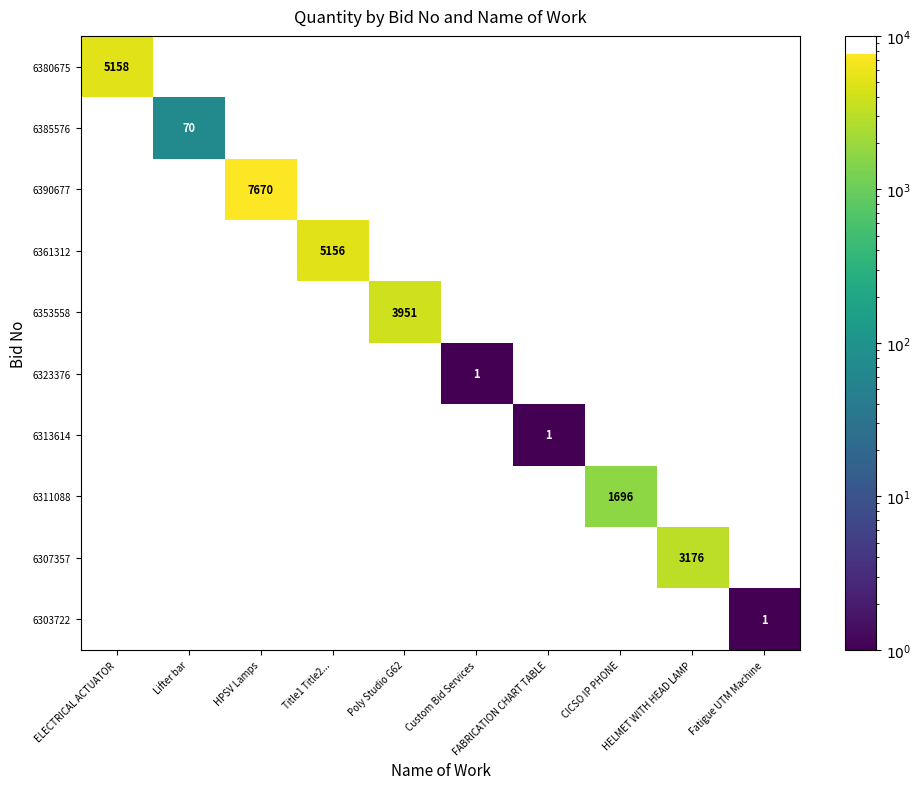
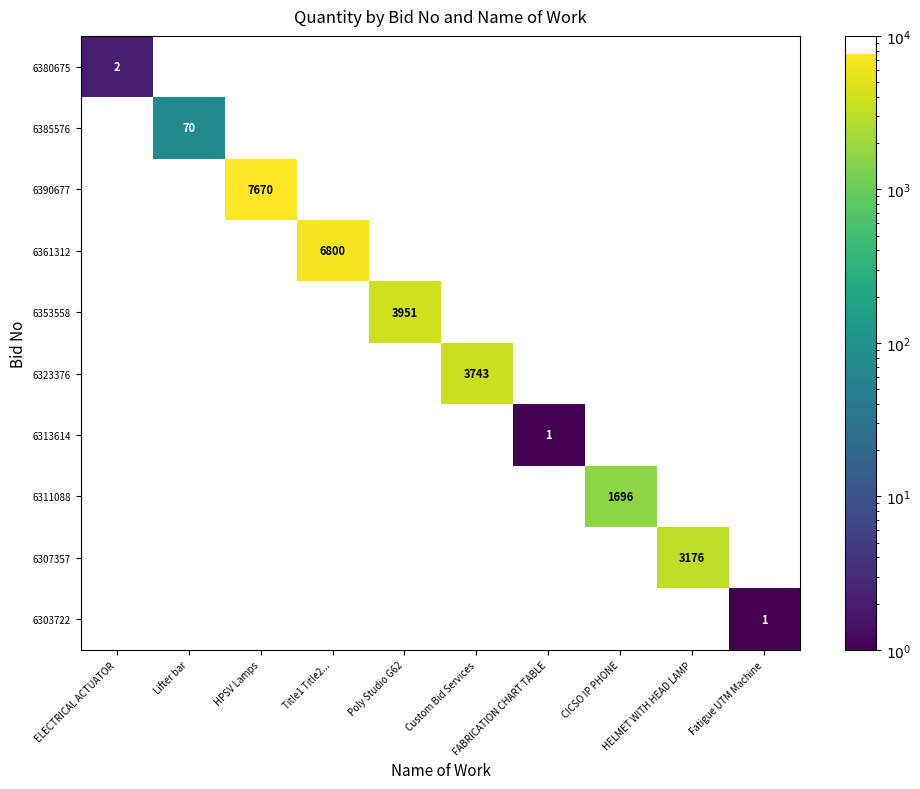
  {
    "6380675": {
-     "ELECTRICAL ACTUATOR": 5158
+     "ELECTRICAL ACTUATOR": 2
    },
    "6385576": {
      "Lifter bar": 70
    },
    "6390677": {
      "HPSV Lamps": 7670
    },
    "6361312": {
-     "Title1 Title2...": 5156
+     "Title1 Title2...": 6800
    },
    "6353558": {
      "Poly Studio G62": 3951
    },
    "6323376": {
-     "Custom Bid Services": 1
+     "Custom Bid Services": 3743
    },
    "6313614": {
      "FABRICATION CHART TABLE": 1
    },
    "6311088": {
      "CICSO IP PHONE": 1696
    },
    "6307357": {
      "HELMET WITH HEAD LAMP": 3176
    },
    "6303722": {
      "Fatigue UTM Machine": 1
    }
  }
